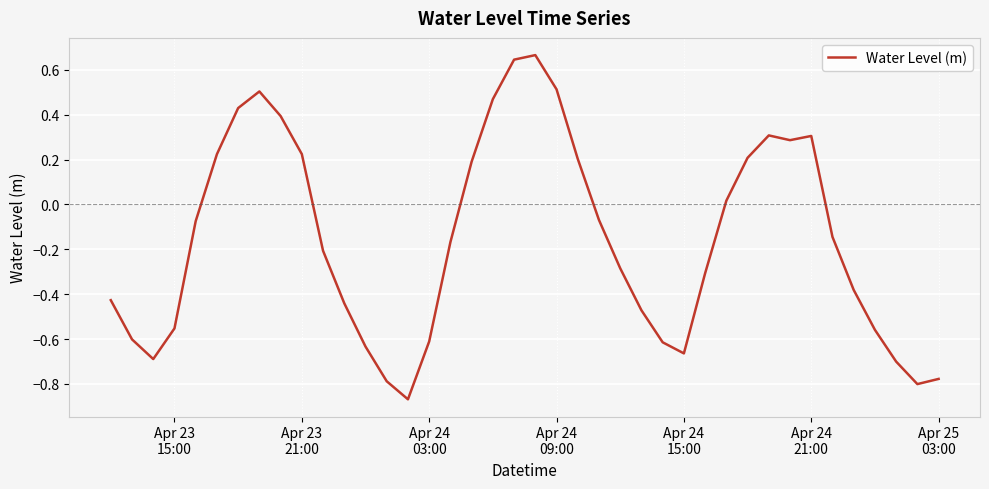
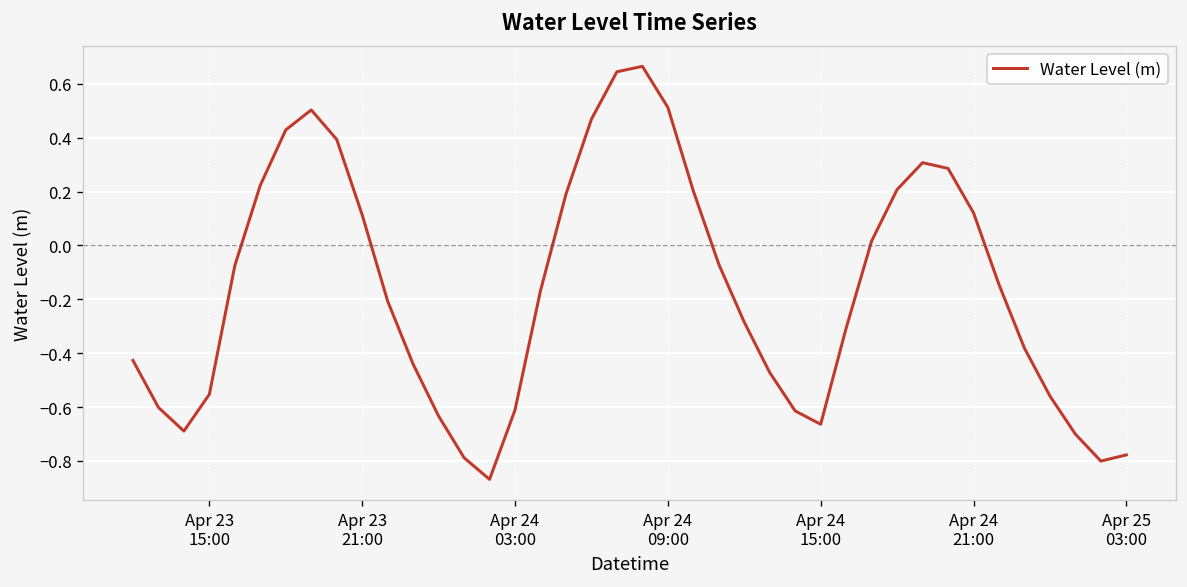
  {
    "Apr 23 15:00": -0.55,
-   "Apr 23 21:00": 0.22,
+   "Apr 23 21:00": 0.11,
    "Apr 24 03:00": -0.61,
    "Apr 24 09:00": 0.51,
    "Apr 24 15:00": -0.66,
-   "Apr 24 21:00": 0.31,
+   "Apr 24 21:00": 0.12,
    "Apr 25 03:00": -0.78
  }
